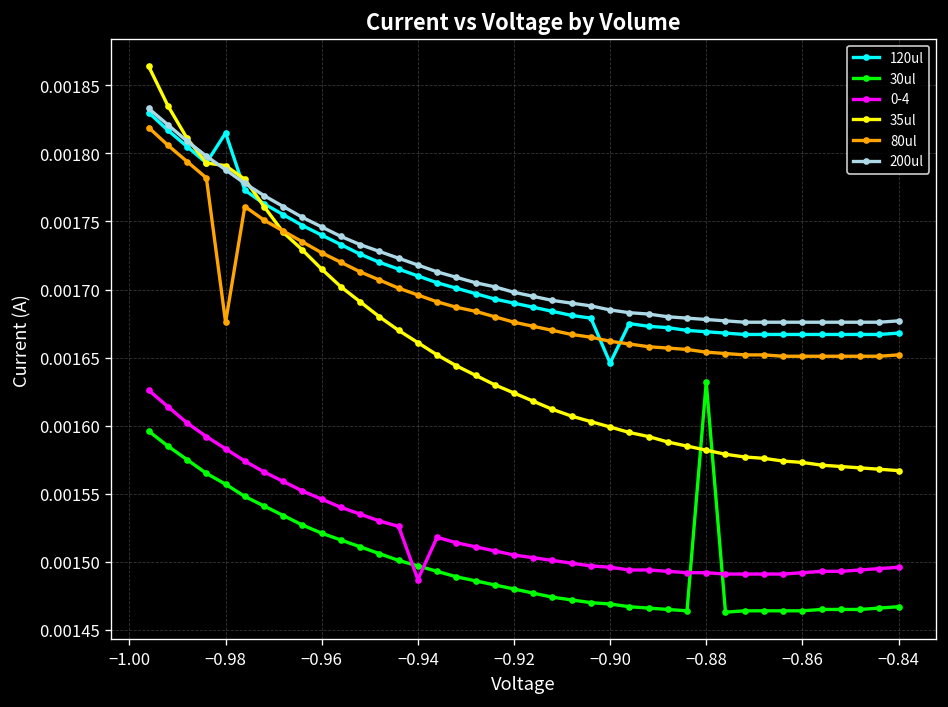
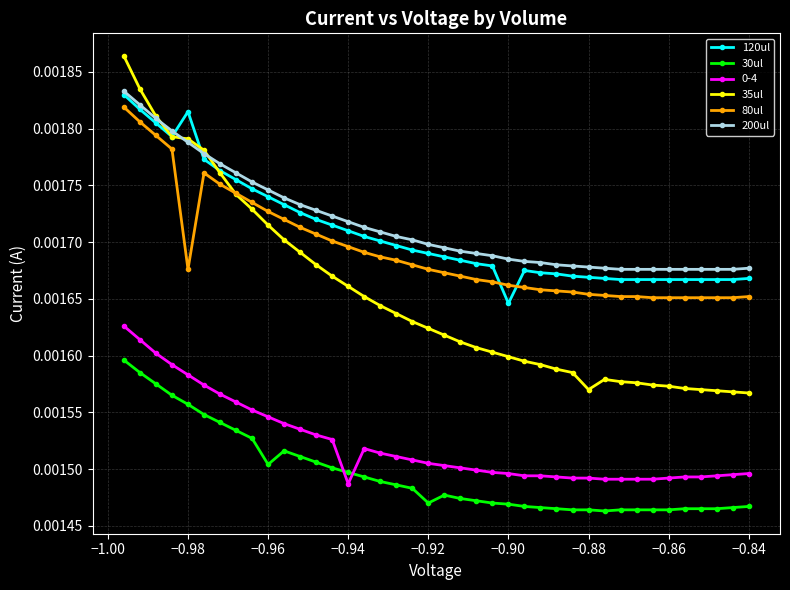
  {
    "120ul": {
      "−0.98": 0.001815,
      "−0.96": 0.001740,
      "−0.94": 0.001710,
      "−0.92": 0.001690,
      "−0.90": 0.001646,
      "−0.88": 0.001669,
      "−0.86": 0.001667,
      "−0.84": 0.001668
    },
    "30ul": {
      "−0.98": 0.001557,
-     "−0.96": 0.001521,
+     "−0.96": 0.001504,
      "−0.94": 0.001497,
-     "−0.92": 0.00148,
+     "−0.92": 0.00147,
      "−0.90": 0.001469,
-     "−0.88": 0.001632,
+     "−0.88": 0.001464,
      "−0.86": 0.001464,
      "−0.84": 0.001467
    },
    "0-4": {
      "−0.98": 0.001583,
      "−0.96": 0.001546,
      "−0.94": 0.001487,
      "−0.92": 0.001505,
      "−0.90": 0.001496,
      "−0.88": 0.001492,
      "−0.86": 0.001492,
      "−0.84": 0.001496
    },
    "35ul": {
      "−0.98": 0.001791,
      "−0.96": 0.001715,
      "−0.94": 0.001661,
      "−0.92": 0.001624,
      "−0.90": 0.001599,
-     "−0.88": 0.001582,
+     "−0.88": 0.001570,
      "−0.86": 0.001573,
      "−0.84": 0.001567
    },
    "80ul": {
      "−0.98": 0.001676,
      "−0.96": 0.001727,
      "−0.94": 0.001696,
      "−0.92": 0.001676,
      "−0.90": 0.001662,
      "−0.88": 0.001654,
      "−0.86": 0.001651,
      "−0.84": 0.001652
    },
    "200ul": {
      "−0.98": 0.001788,
      "−0.96": 0.001746,
      "−0.94": 0.001718,
      "−0.92": 0.001698,
      "−0.90": 0.001685,
      "−0.88": 0.001678,
      "−0.86": 0.001676,
      "−0.84": 0.001677
    }
  }
